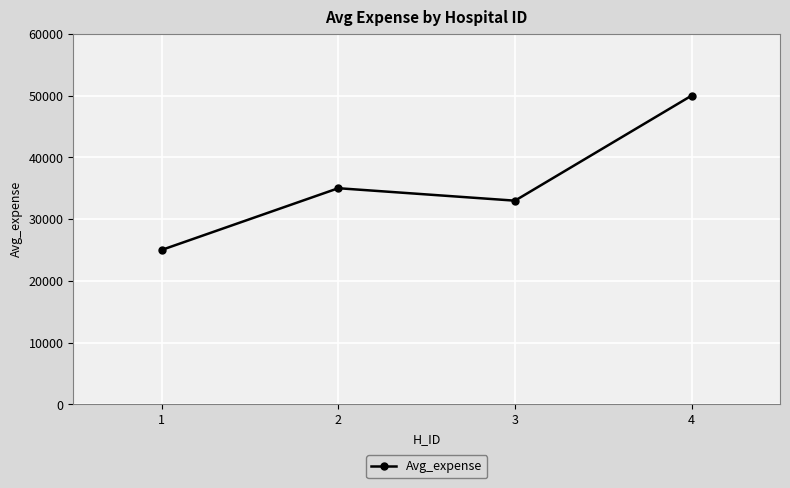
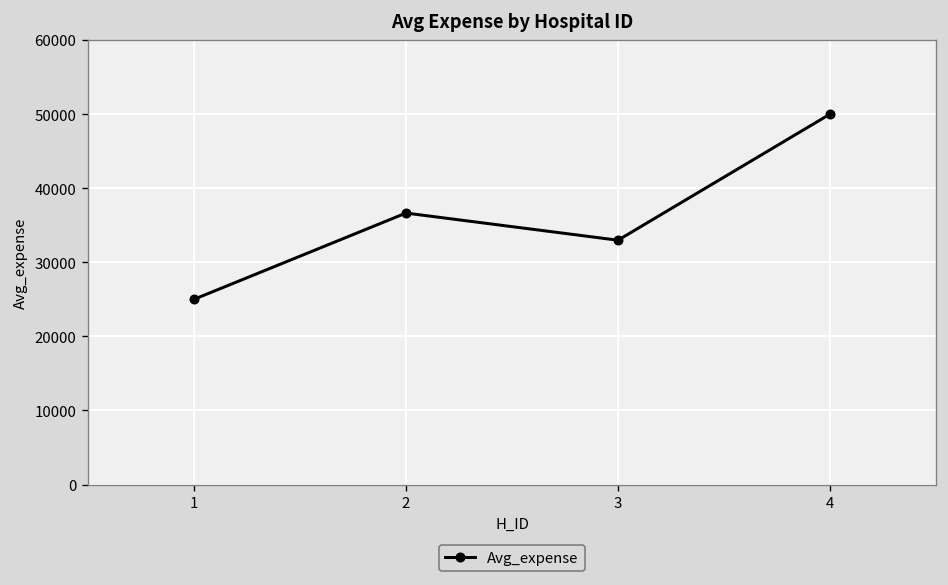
  {
    "1": 25000,
-   "2": 35000,
+   "2": 37000,
    "3": 33000,
    "4": 50000
  }
